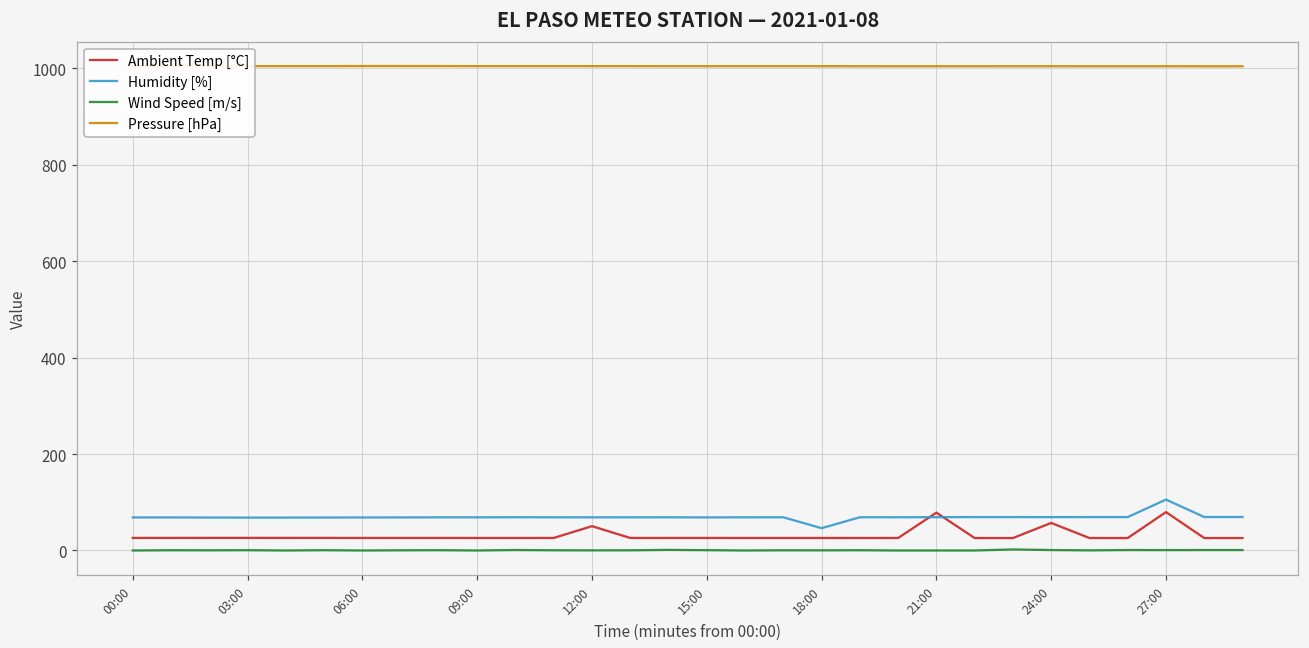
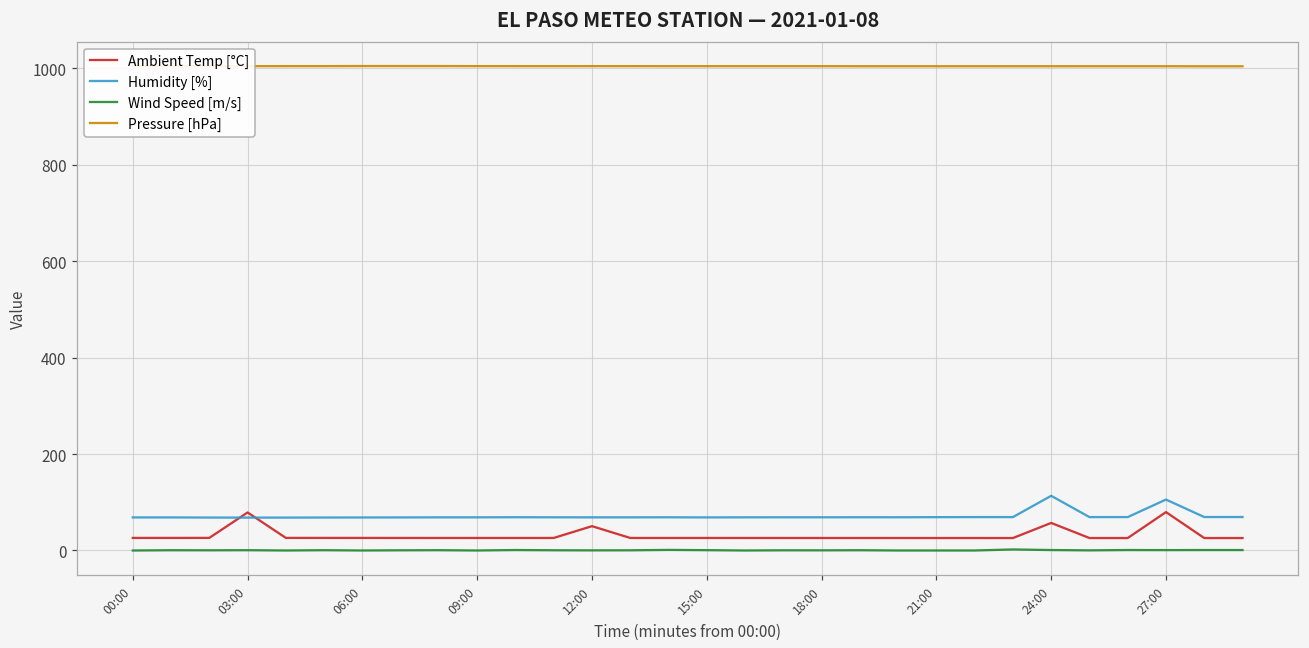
  {
    "Ambient Temp [°C]": {
      "00:00": 30,
-     "03:00": 30,
+     "03:00": 80,
      "06:00": 30,
      "09:00": 30,
      "12:00": 50,
      "15:00": 30,
      "18:00": 30,
-     "21:00": 80,
+     "21:00": 30,
      "24:00": 60,
      "27:00": 80
    },
    "Humidity [%]": {
      "00:00": 70,
      "03:00": 70,
      "06:00": 70,
      "09:00": 70,
      "12:00": 70,
      "15:00": 70,
-     "18:00": 50,
+     "18:00": 70,
      "21:00": 70,
-     "24:00": 70,
+     "24:00": 110,
      "27:00": 110
    },
    "Wind Speed [m/s]": {
      "00:00": 0,
      "03:00": 0,
      "06:00": 0,
      "09:00": 0,
      "12:00": 0,
      "15:00": 0,
      "18:00": 0,
      "21:00": 0,
      "24:00": 0,
      "27:00": 0
    },
    "Pressure [hPa]": {
      "06:00": 1000,
      "09:00": 1000,
      "12:00": 1000,
      "15:00": 1000,
      "18:00": 1000,
      "21:00": 1000,
      "24:00": 1000,
      "27:00": 1000
    }
  }
